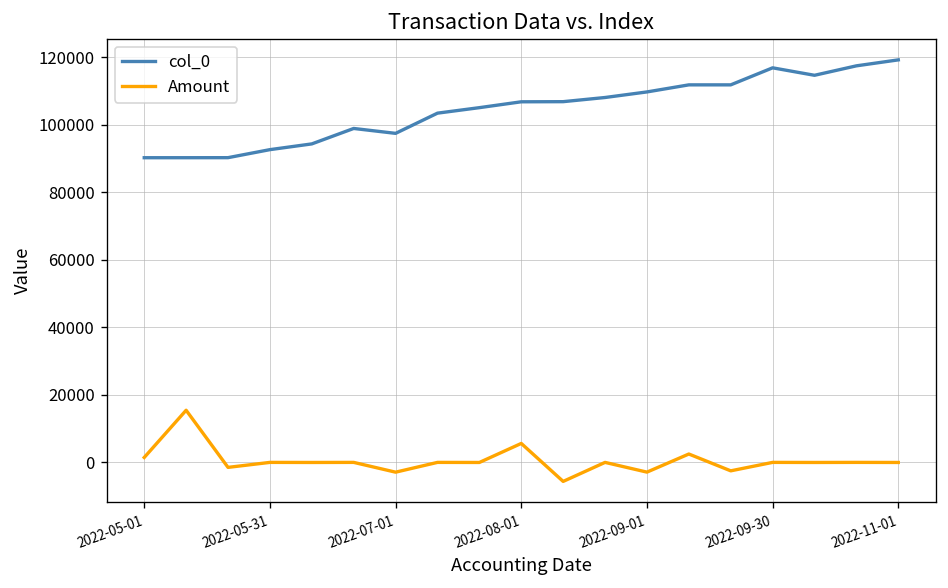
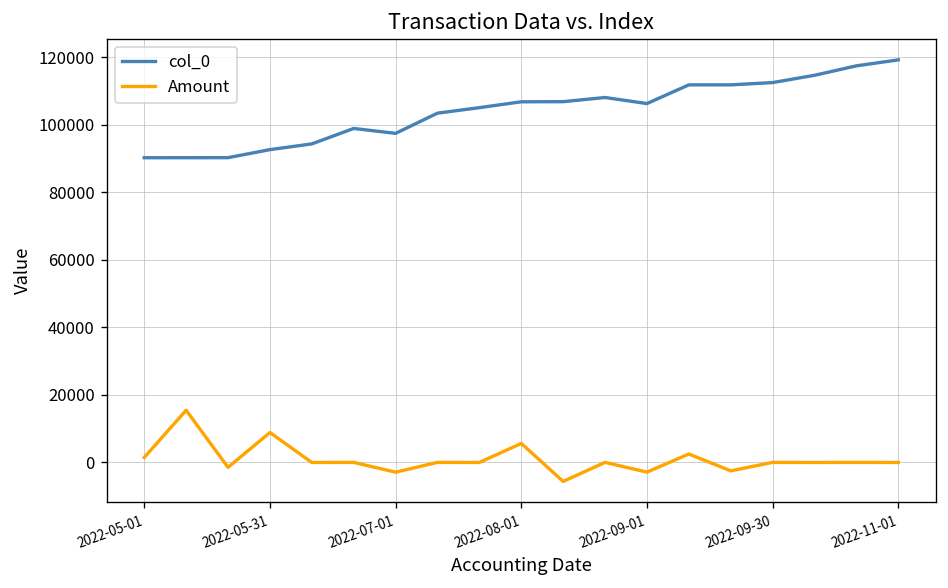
  {
    "col_0": {
      "2022-05-31": 93000,
      "2022-07-01": 98000,
-     "2022-09-01": 110000,
-     "2022-09-30": 117000,
+     "2022-09-01": 106000,
+     "2022-09-30": 113000,
      "2022-11-01": 119000
    },
    "Amount": {
-     "2022-05-31": 0,
+     "2022-05-31": 9000,
      "2022-07-01": -3000,
      "2022-09-01": -3000,
      "2022-09-30": 0,
      "2022-11-01": 0
    }
  }
